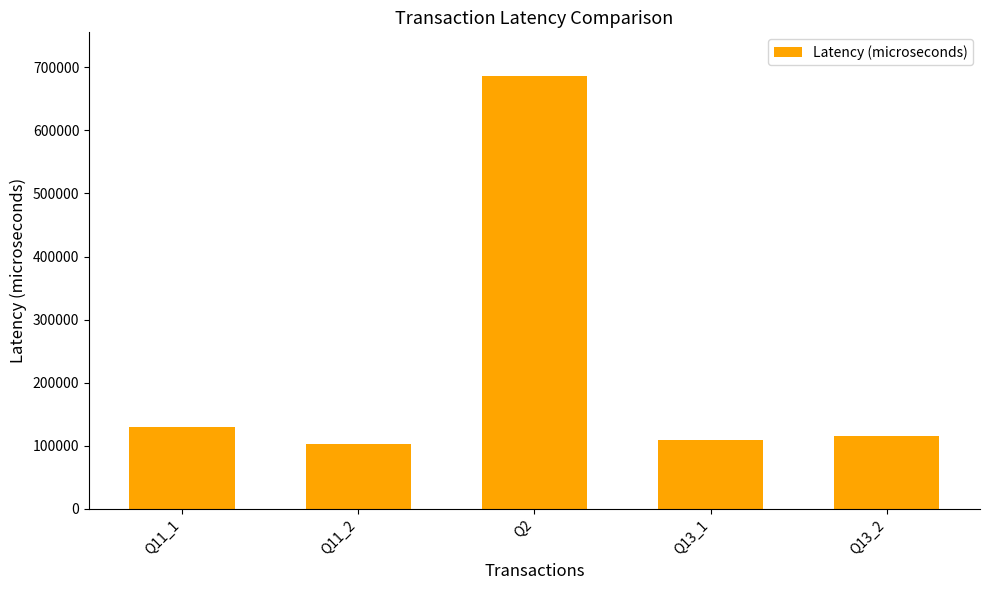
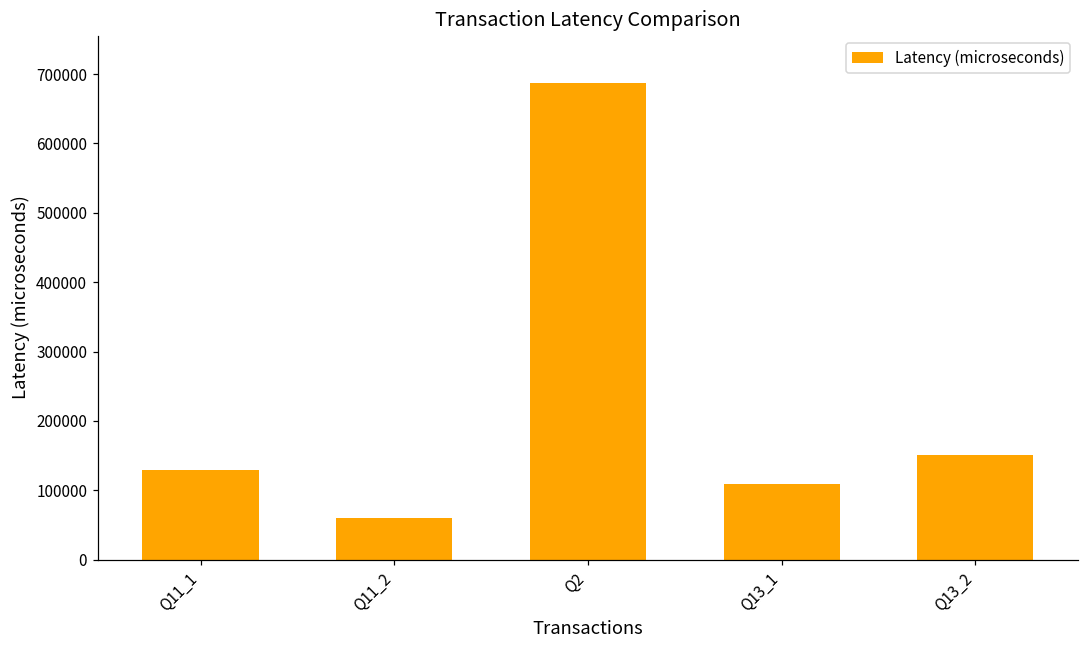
  {
    "Q11_1": 130000,
-   "Q11_2": 100000,
+   "Q11_2": 60000,
    "Q2": 690000,
    "Q13_1": 110000,
-   "Q13_2": 110000
+   "Q13_2": 150000
  }
